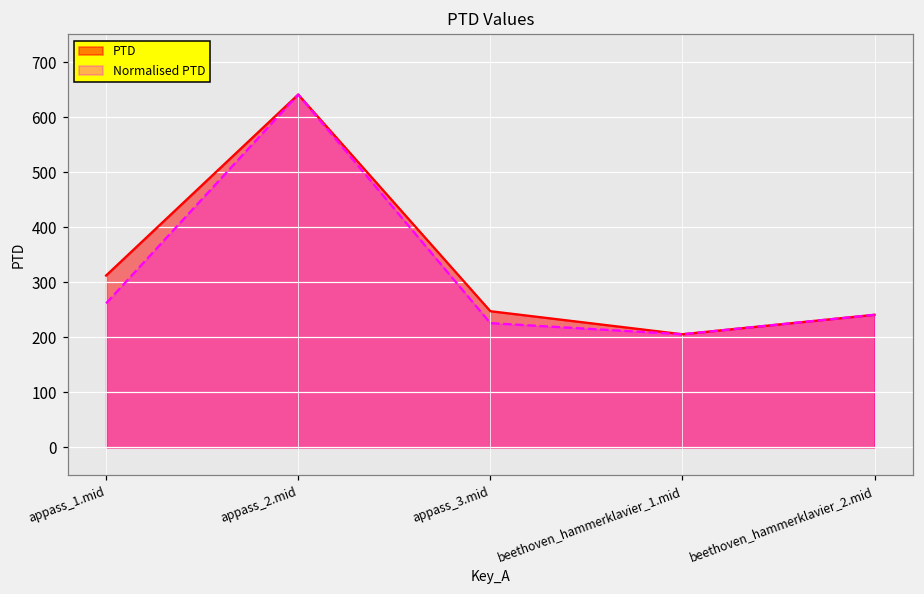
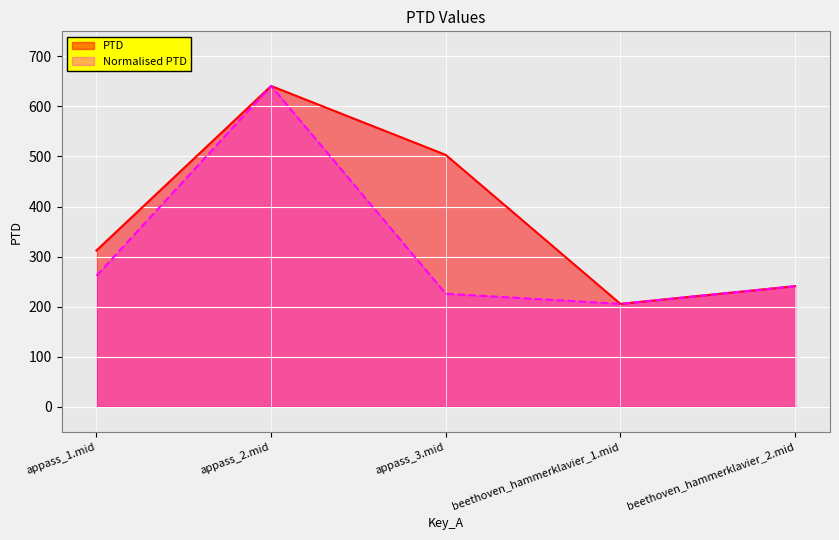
  {
    "PTD": {
      "appass_1.mid": 310,
-     "appass_3.mid": 250
+     "appass_3.mid": 500
    },
    "Normalised PTD": {
      "appass_1.mid": 260,
      "appass_3.mid": 230
    }
  }
